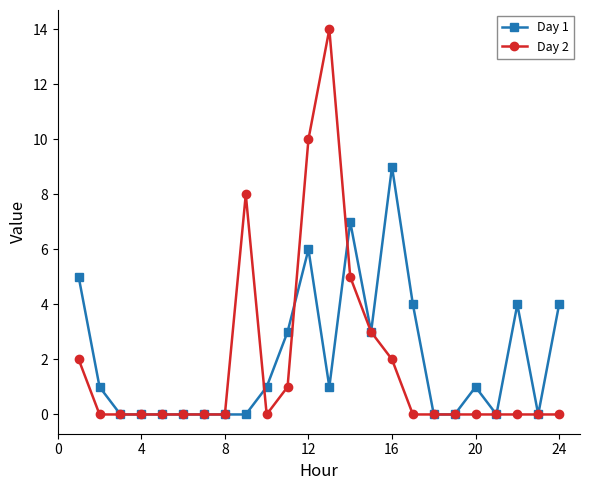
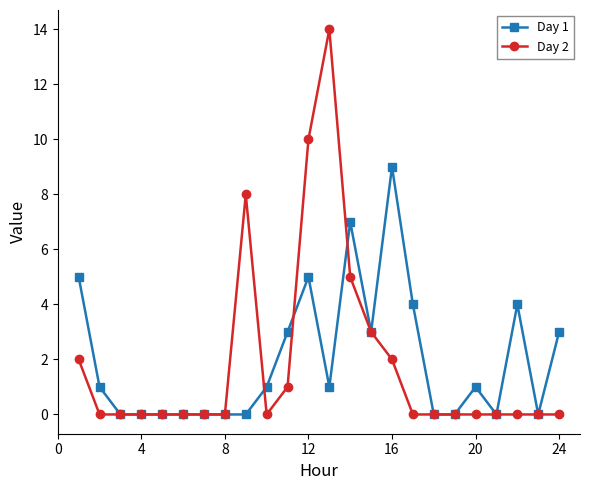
  {
    "Day 1": {
-     "12": 6,
+     "12": 5,
      "16": 9,
      "20": 1,
-     "24": 4
+     "24": 3
    },
    "Day 2": {
      "12": 10,
      "16": 2,
      "20": 0,
      "24": 0
    }
  }
